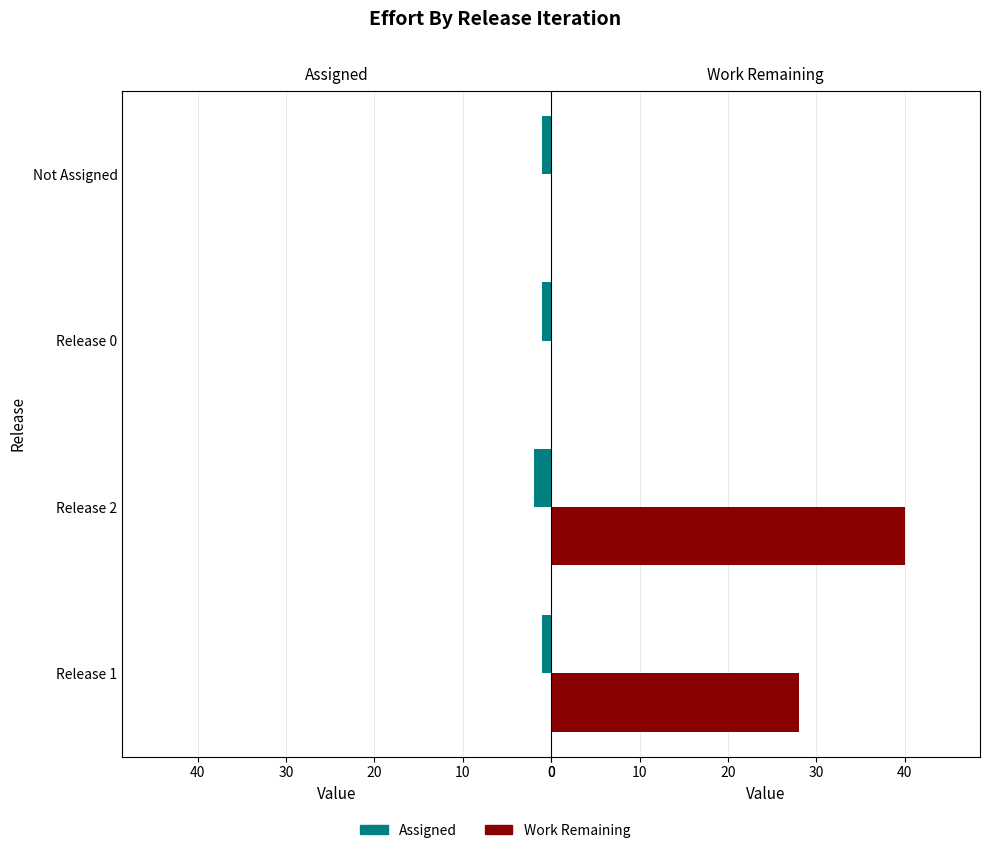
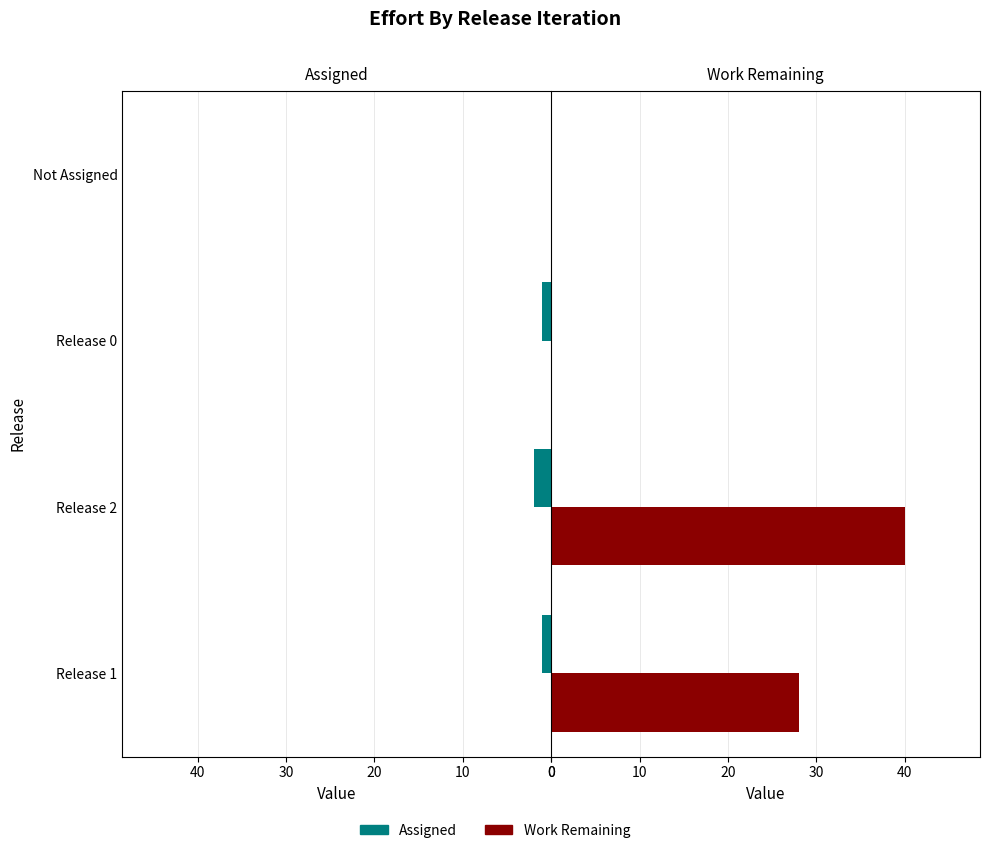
  {
    "Assigned": {
-     "Not Assigned": 1,
+     "Not Assigned": 0,
      "Release 0": 1,
      "Release 2": 2,
      "Release 1": 1
    }
  }
